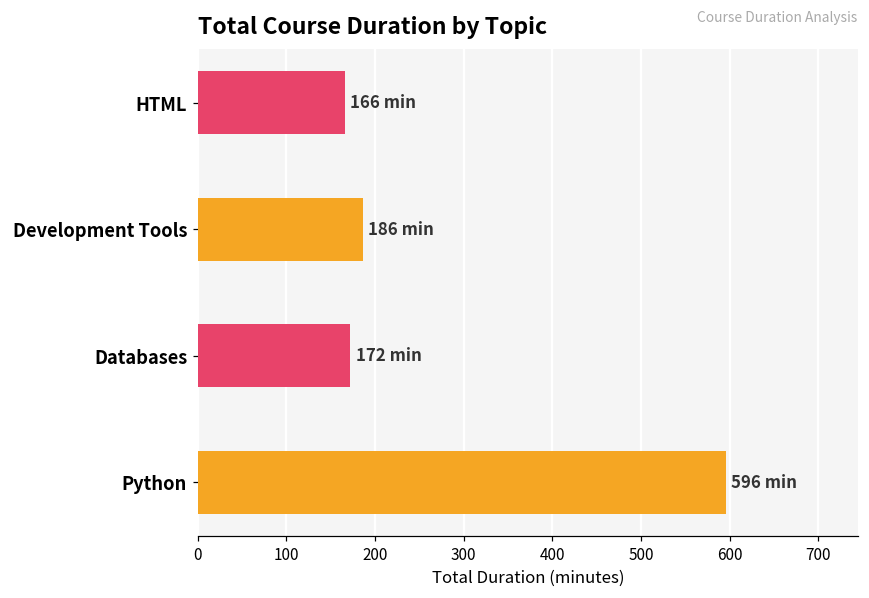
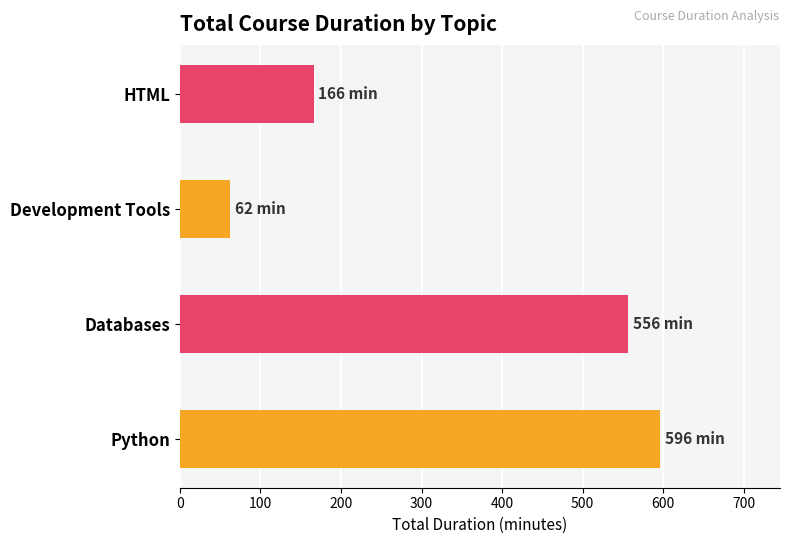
  {
    "HTML": 166,
-   "Development Tools": 186,
-   "Databases": 172,
+   "Development Tools": 62,
+   "Databases": 556,
    "Python": 596
  }
